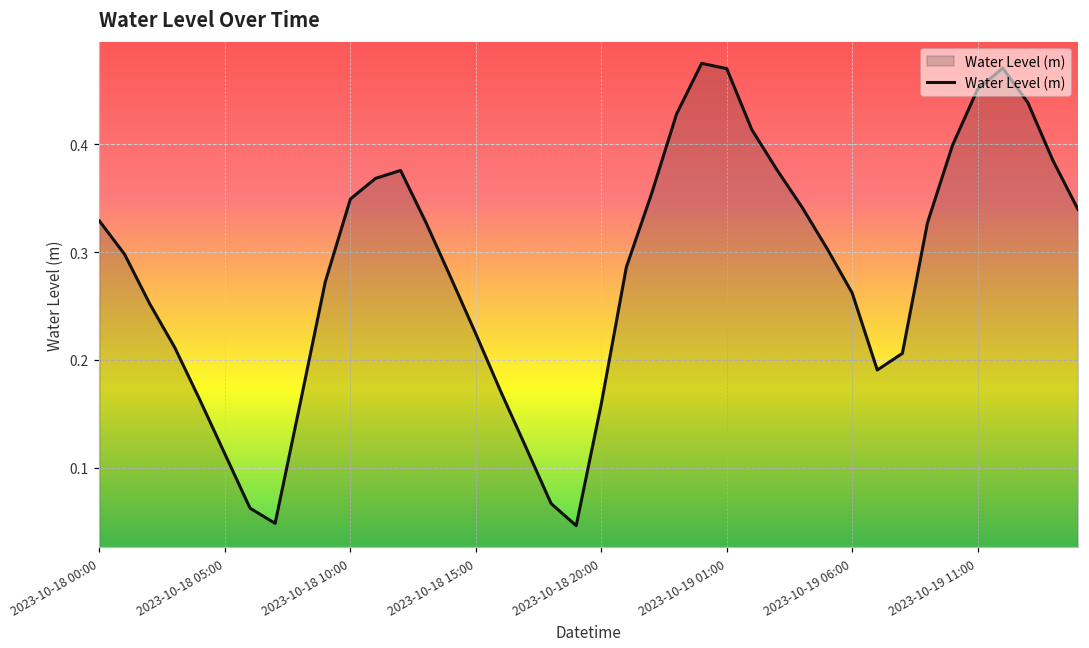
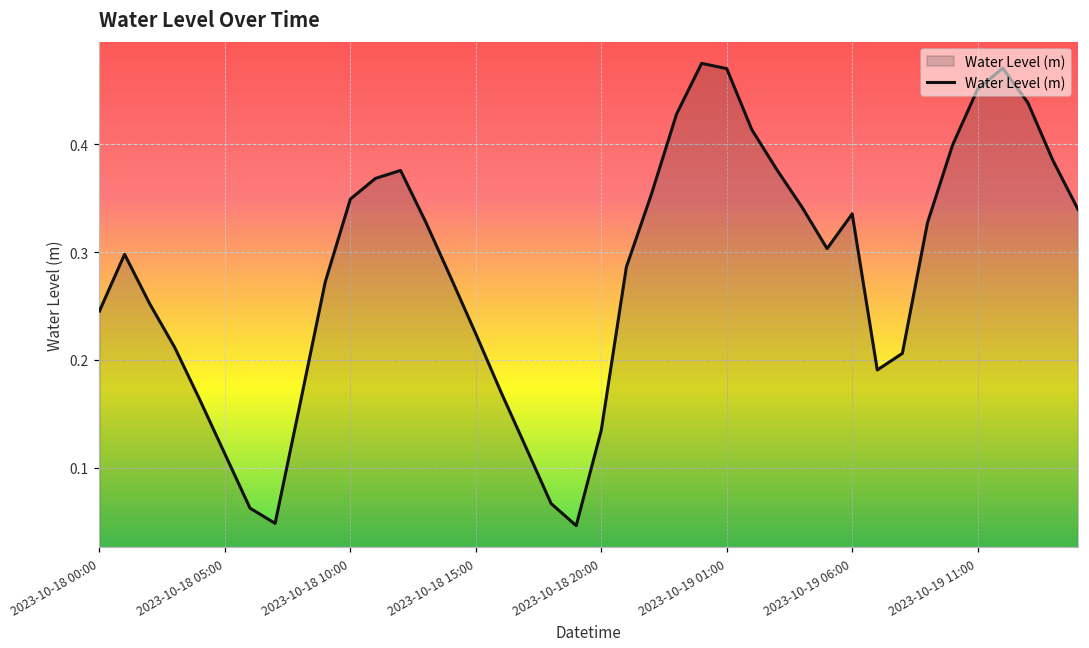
  {
-   "2023-10-18 00:00": 0.33,
+   "2023-10-18 00:00": 0.25,
    "2023-10-18 05:00": 0.11,
    "2023-10-18 10:00": 0.35,
    "2023-10-18 15:00": 0.22,
-   "2023-10-18 20:00": 0.16,
+   "2023-10-18 20:00": 0.13,
    "2023-10-19 01:00": 0.47,
-   "2023-10-19 06:00": 0.26
+   "2023-10-19 06:00": 0.34
  }
